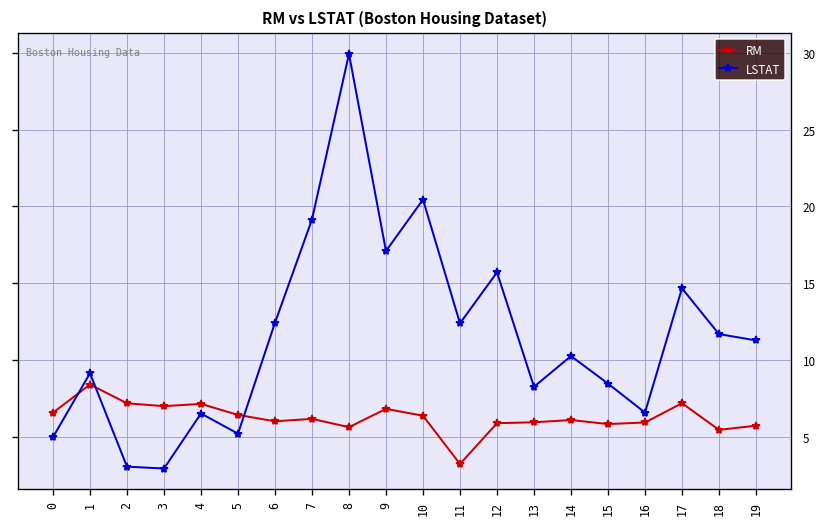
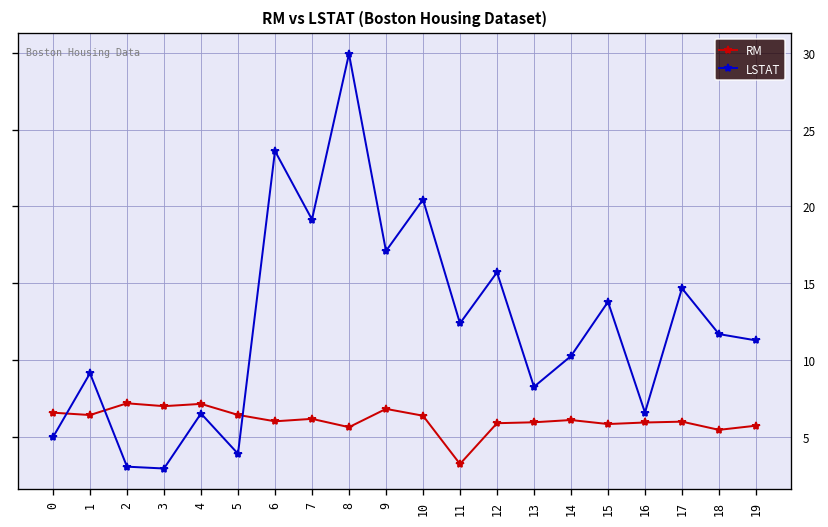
  {
    "RM": {
      "0": 6.6,
-     "1": 8.4,
+     "1": 6.4,
      "2": 7.2,
      "3": 7.0,
      "4": 7.1,
      "5": 6.4,
      "6": 6.0,
      "7": 6.2,
      "8": 5.6,
      "9": 6.8,
      "10": 6.4,
      "11": 3.2,
      "12": 5.9,
      "13": 5.9,
      "14": 6.1,
      "15": 5.8,
      "16": 5.9,
-     "17": 7.2,
+     "17": 6.0,
      "18": 5.5,
      "19": 5.7
    },
    "LSTAT": {
      "0": 5.0,
      "1": 9.1,
      "2": 3.1,
      "3": 2.9,
      "4": 6.5,
-     "5": 5.2,
-     "6": 12.4,
+     "5": 3.9,
+     "6": 23.6,
      "7": 19.2,
      "8": 29.9,
      "9": 17.1,
      "10": 20.5,
      "11": 12.4,
      "12": 15.7,
      "13": 8.3,
      "14": 10.3,
-     "15": 8.5,
+     "15": 13.8,
      "16": 6.6,
      "17": 14.7,
      "18": 11.7,
      "19": 11.3
    }
  }
